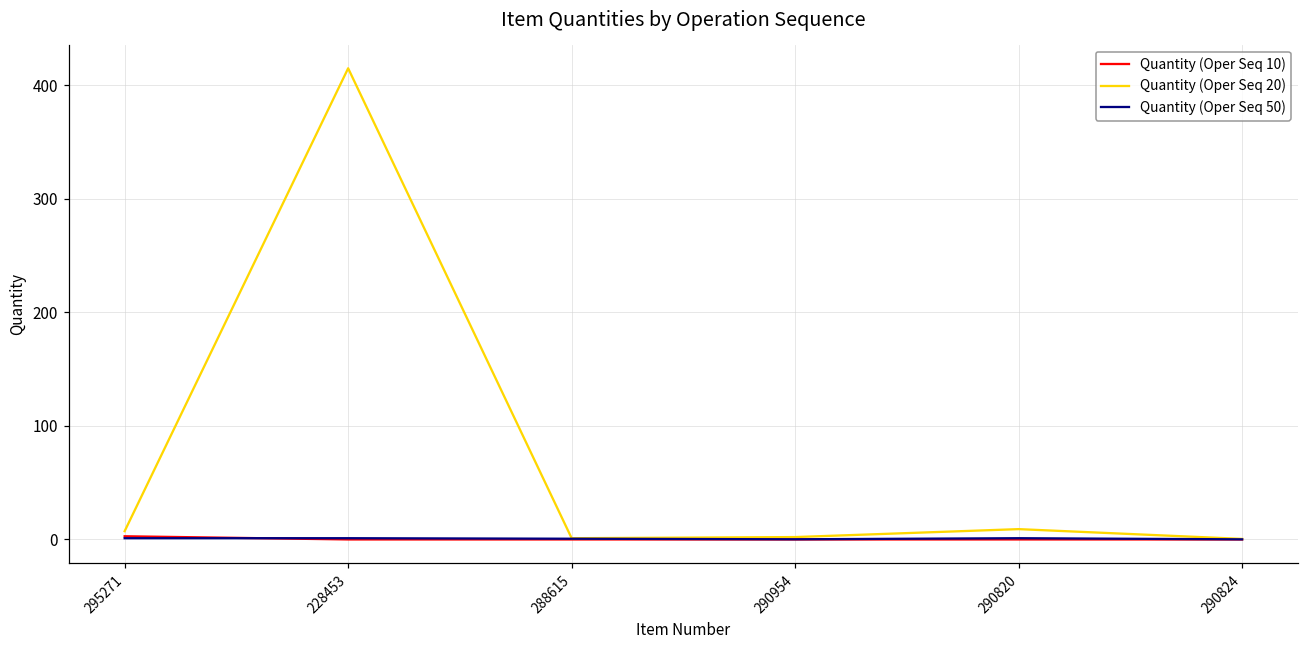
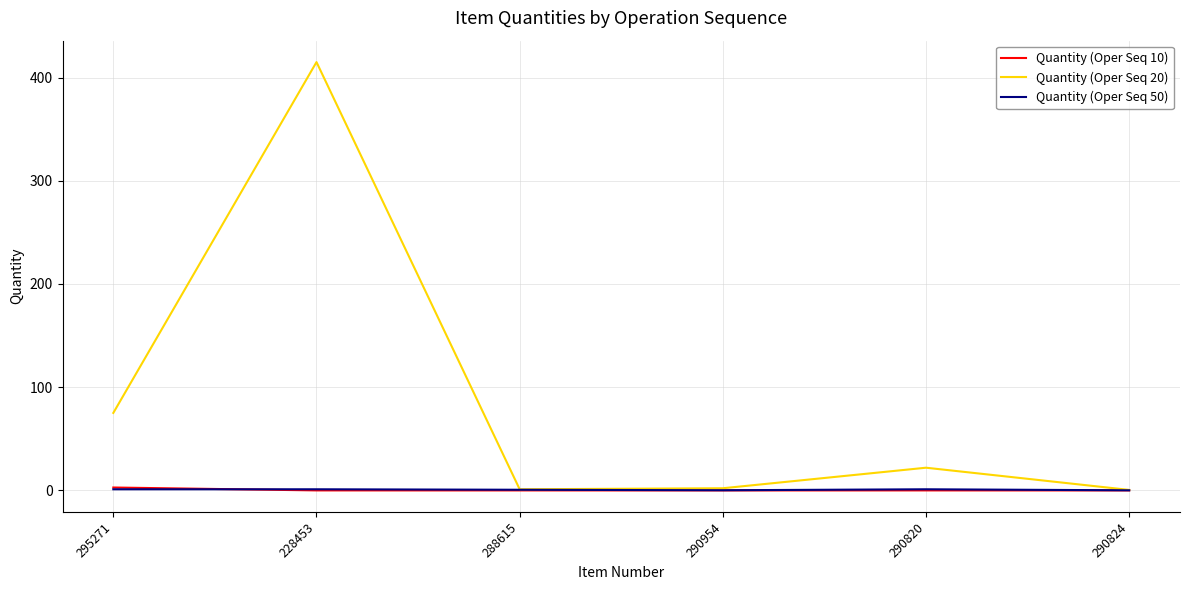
  {
    "Quantity (Oper Seq 20)": {
-     "295271": 7,
+     "295271": 75,
      "228453": 415,
-     "290820": 9
+     "290820": 22
    }
  }
